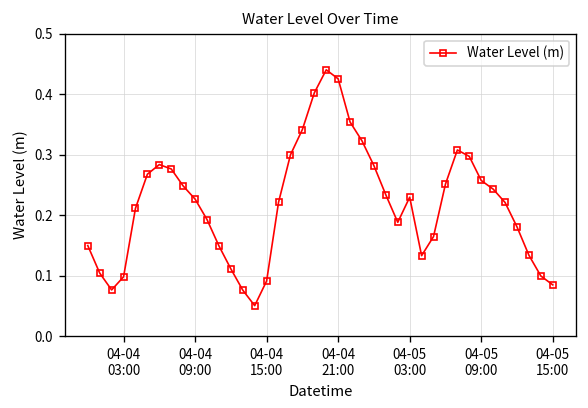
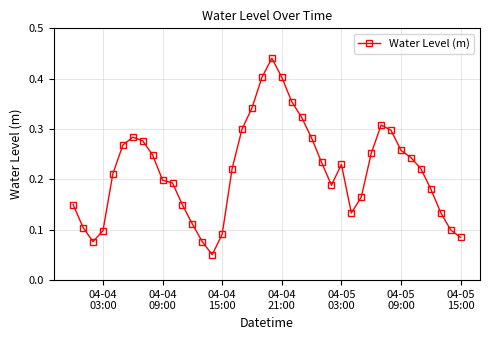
  {
    "04-04 03:00": 0.10,
-   "04-04 09:00": 0.23,
+   "04-04 09:00": 0.20,
    "04-04 15:00": 0.09,
-   "04-04 21:00": 0.43,
+   "04-04 21:00": 0.40,
    "04-05 03:00": 0.23,
    "04-05 09:00": 0.26,
    "04-05 15:00": 0.08
  }
